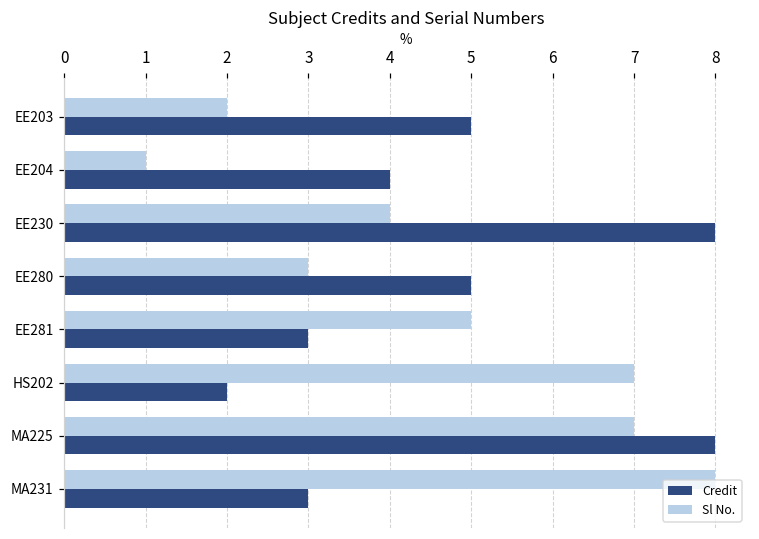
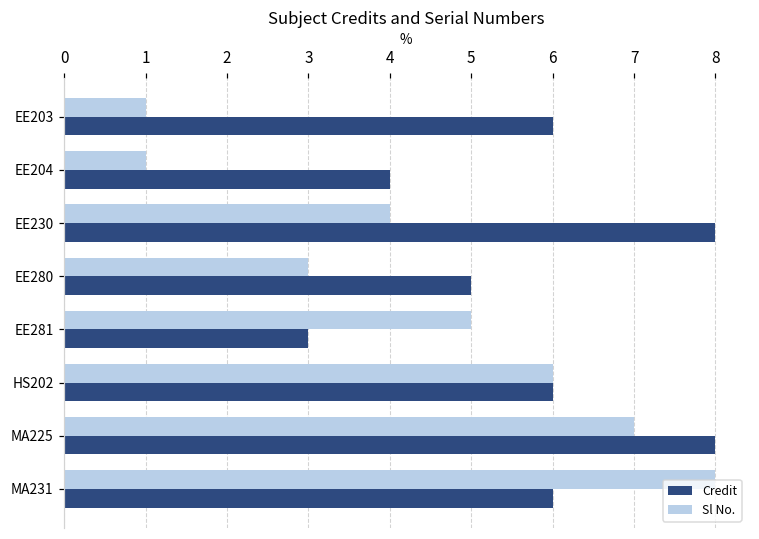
  {
    "Credit": {
-     "EE203": 5,
+     "EE203": 6,
      "EE204": 4,
      "EE230": 8,
      "EE280": 5,
      "EE281": 3,
-     "HS202": 2,
+     "HS202": 6,
      "MA225": 8,
-     "MA231": 3
+     "MA231": 6
    },
    "Sl No.": {
-     "EE203": 2,
+     "EE203": 1,
      "EE204": 1,
      "EE230": 4,
      "EE280": 3,
      "EE281": 5,
-     "HS202": 7,
+     "HS202": 6,
      "MA225": 7,
      "MA231": 8
    }
  }
